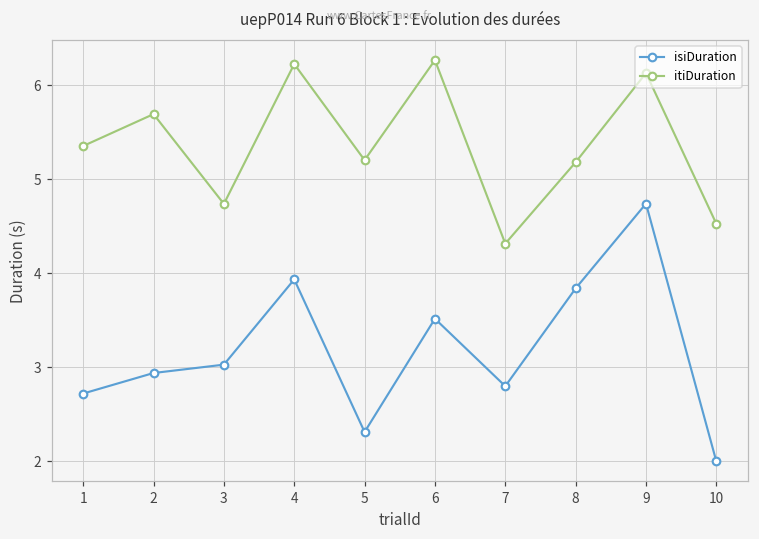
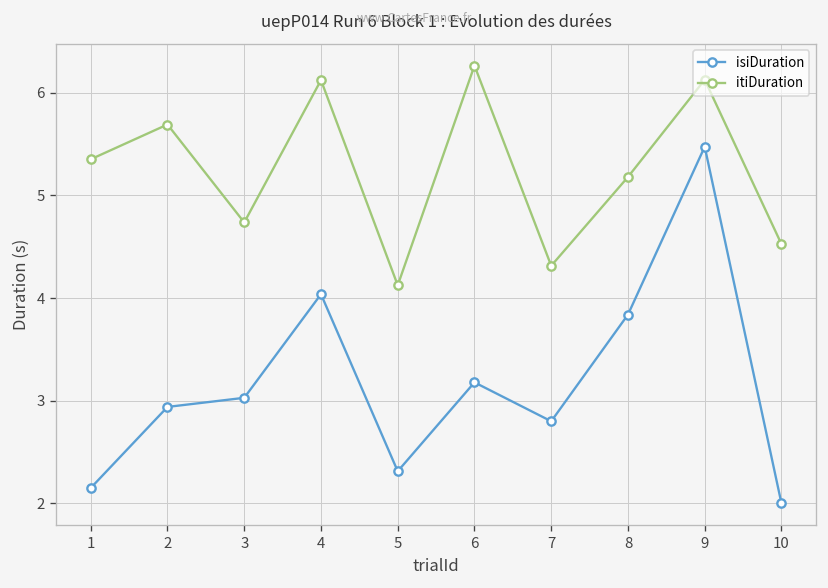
  {
    "isiDuration": {
-     "1": 2.7,
+     "1": 2.2,
      "2": 2.9,
      "3": 3.0,
-     "4": 3.9,
+     "4": 4.0,
      "5": 2.3,
-     "6": 3.5,
+     "6": 3.2,
      "7": 2.8,
      "8": 3.8,
-     "9": 4.7,
+     "9": 5.5,
      "10": 2.0
    },
    "itiDuration": {
      "1": 5.4,
      "2": 5.7,
      "3": 4.7,
-     "4": 6.2,
-     "5": 5.2,
+     "4": 6.1,
+     "5": 4.1,
      "6": 6.3,
      "7": 4.3,
      "8": 5.2,
      "10": 4.5
    }
  }
